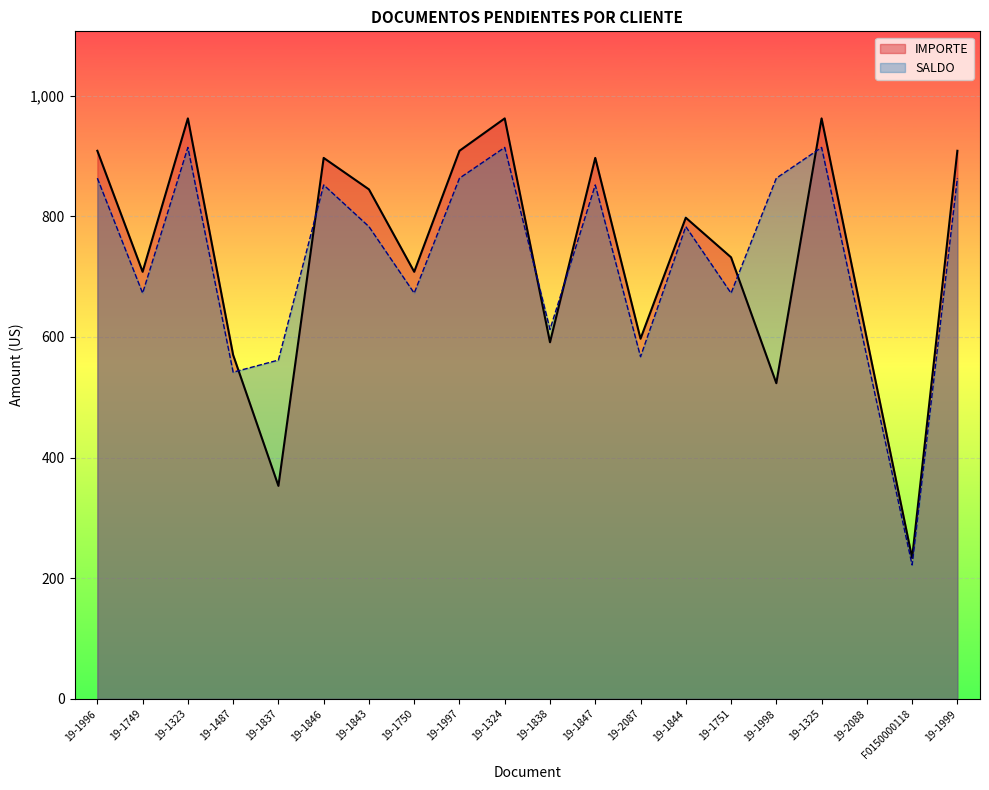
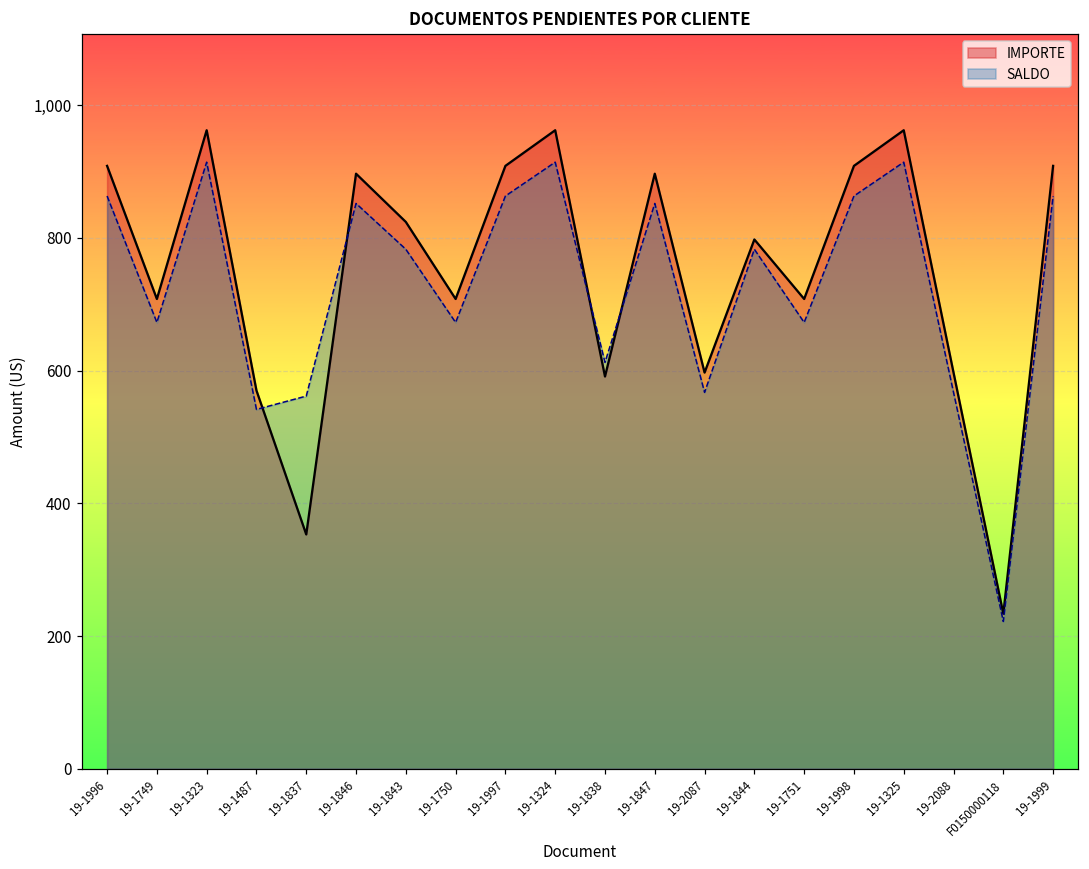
  {
    "IMPORTE": {
      "19-1996": 910,
      "19-1749": 710,
      "19-1323": 960,
      "19-1487": 570,
      "19-1837": 350,
      "19-1846": 900,
-     "19-1843": 840,
+     "19-1843": 820,
      "19-1750": 710,
      "19-1997": 910,
      "19-1324": 960,
      "19-1838": 590,
      "19-1847": 900,
      "19-2087": 600,
      "19-1844": 800,
-     "19-1751": 730,
-     "19-1998": 520,
+     "19-1751": 710,
+     "19-1998": 910,
      "19-1325": 960,
      "19-2088": 600,
      "F0150000118": 230,
      "19-1999": 910
    },
    "SALDO": {
      "19-1996": 860,
      "19-1749": 670,
      "19-1323": 910,
      "19-1487": 540,
      "19-1837": 560,
      "19-1846": 850,
      "19-1843": 780,
      "19-1750": 670,
      "19-1997": 860,
      "19-1324": 910,
      "19-1838": 610,
      "19-1847": 850,
      "19-2087": 570,
      "19-1844": 780,
      "19-1751": 670,
      "19-1998": 860,
      "19-1325": 910,
      "19-2088": 570,
      "F0150000118": 220,
      "19-1999": 860
    }
  }
